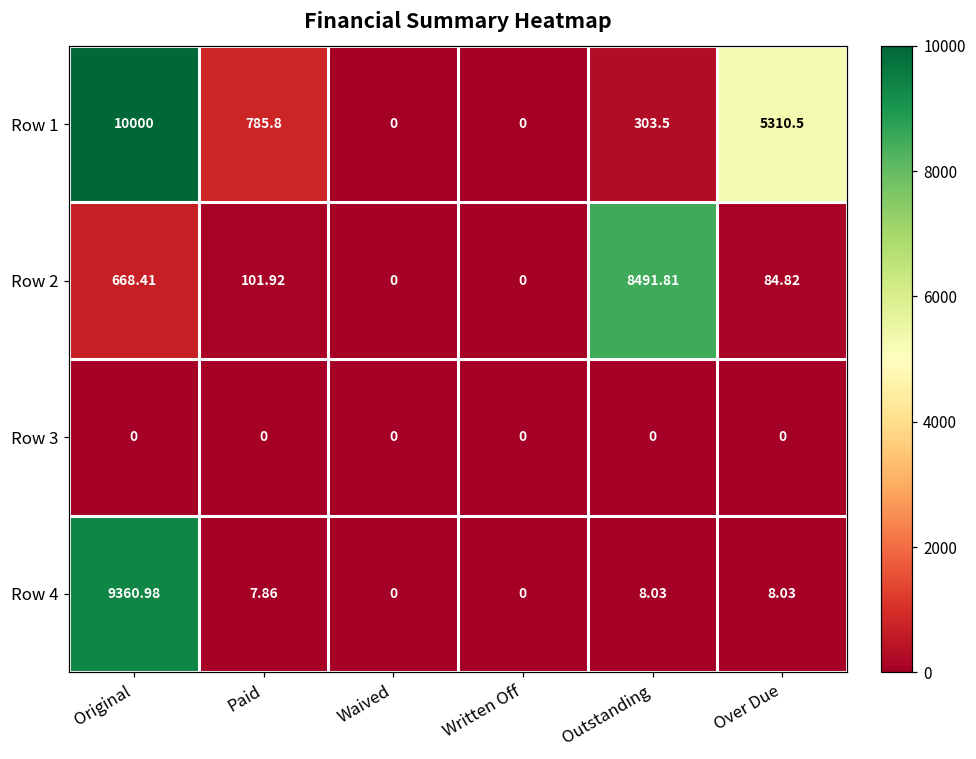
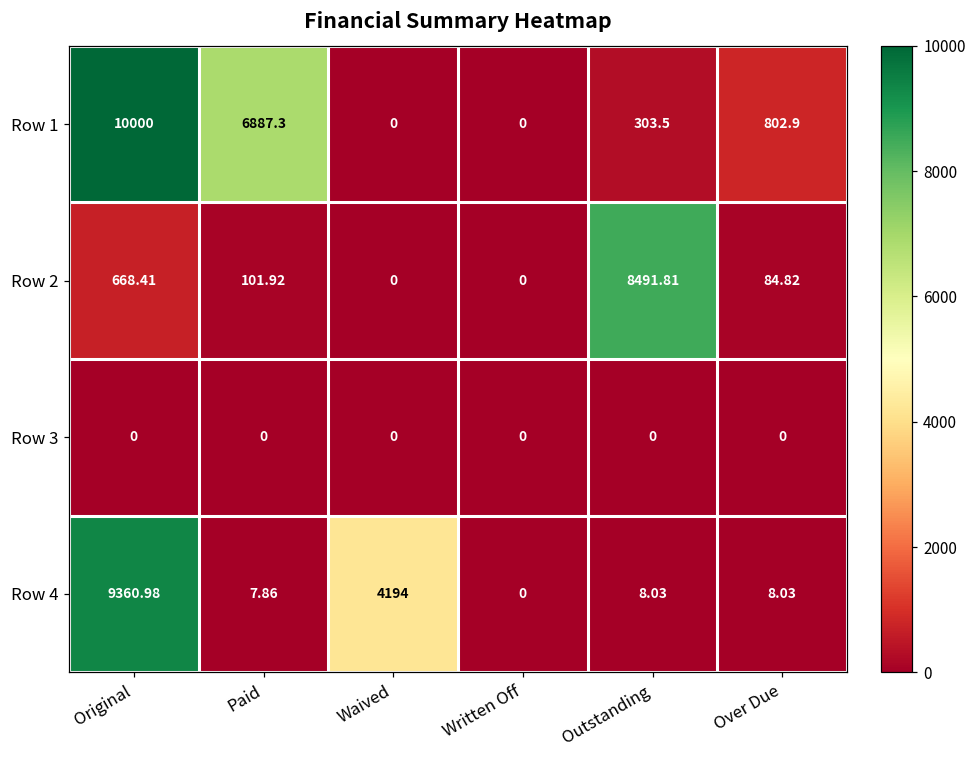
  {
    "Row 1": {
      "Original": 10000,
-     "Paid": 785.8,
+     "Paid": 6887.3,
      "Waived": 0,
      "Written Off": 0,
      "Outstanding": 303.5,
-     "Over Due": 5310.5
+     "Over Due": 802.9
    },
    "Row 2": {
      "Original": 668.41,
      "Paid": 101.92,
      "Waived": 0,
      "Written Off": 0,
      "Outstanding": 8491.81,
      "Over Due": 84.82
    },
    "Row 3": {
      "Original": 0,
      "Paid": 0,
      "Waived": 0,
      "Written Off": 0,
      "Outstanding": 0,
      "Over Due": 0
    },
    "Row 4": {
      "Original": 9360.98,
      "Paid": 7.86,
-     "Waived": 0,
+     "Waived": 4194,
      "Written Off": 0,
      "Outstanding": 8.03,
      "Over Due": 8.03
    }
  }
